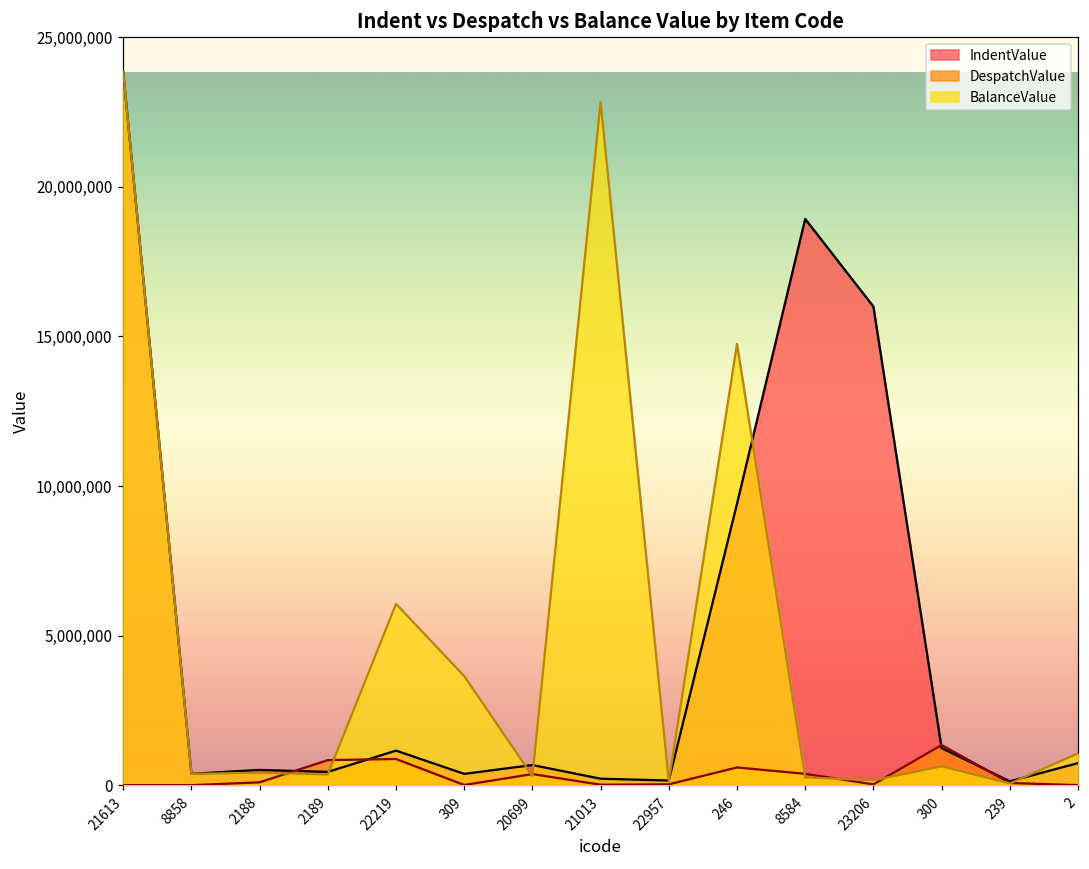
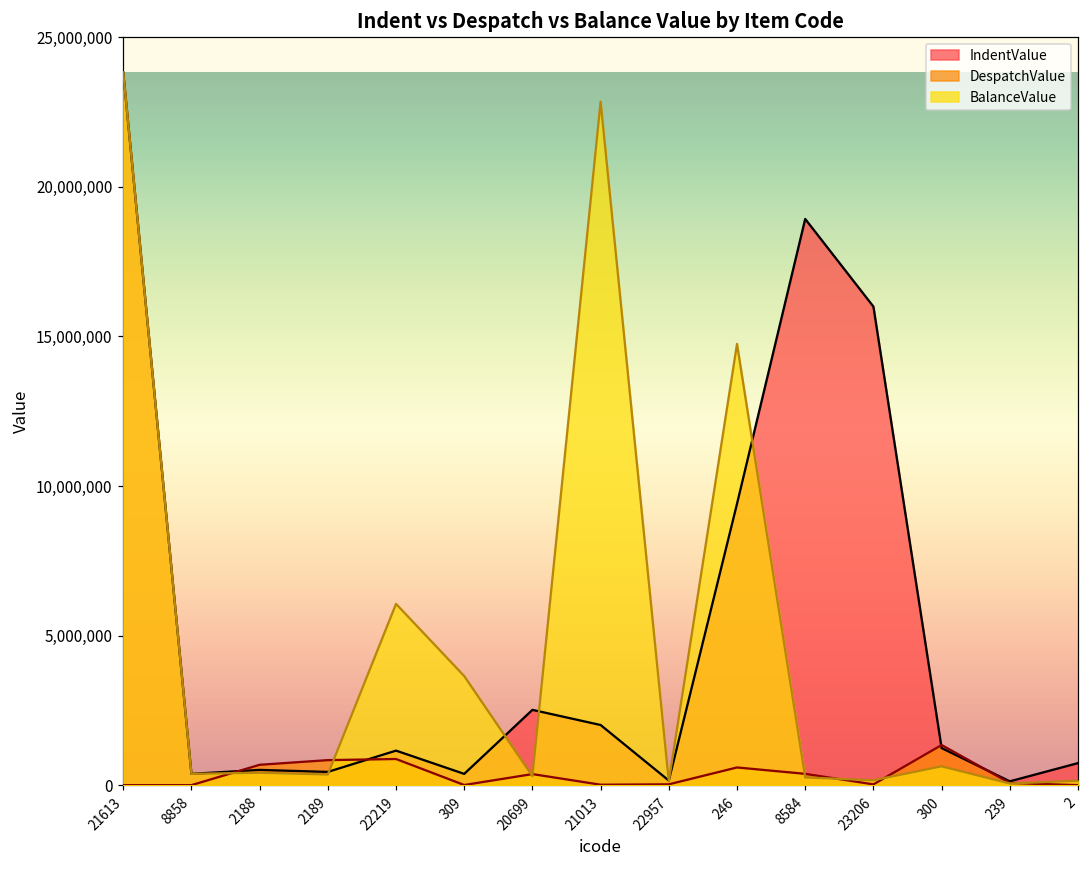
  {
    "IndentValue": {
      "2188": "500,000",
      "22219": "1,200,000",
      "309": "400,000",
-     "20699": "700,000",
-     "21013": "200,000",
+     "20699": "2,500,000",
+     "21013": "2,000,000",
      "246": "9,400,000",
      "8584": "18,900,000",
      "23206": "16,000,000",
      "300": "1,200,000",
      "2": "700,000"
    },
    "DespatchValue": {
      "21613": "0",
      "8858": "0",
-     "2188": "100,000",
+     "2188": "700,000",
      "2189": "800,000",
      "22219": "900,000",
      "309": "0",
      "21013": "0",
      "22957": "0",
      "246": "600,000",
      "8584": "400,000",
      "23206": "0",
      "300": "1,300,000",
      "2": "0"
    },
    "BalanceValue": {
      "2188": "400,000",
      "22219": "6,100,000",
      "309": "3,600,000",
      "21013": "22,800,000",
      "246": "14,800,000",
      "8584": "300,000",
      "23206": "200,000",
      "300": "600,000",
-     "2": "1,100,000"
+     "2": "100,000"
    }
  }
